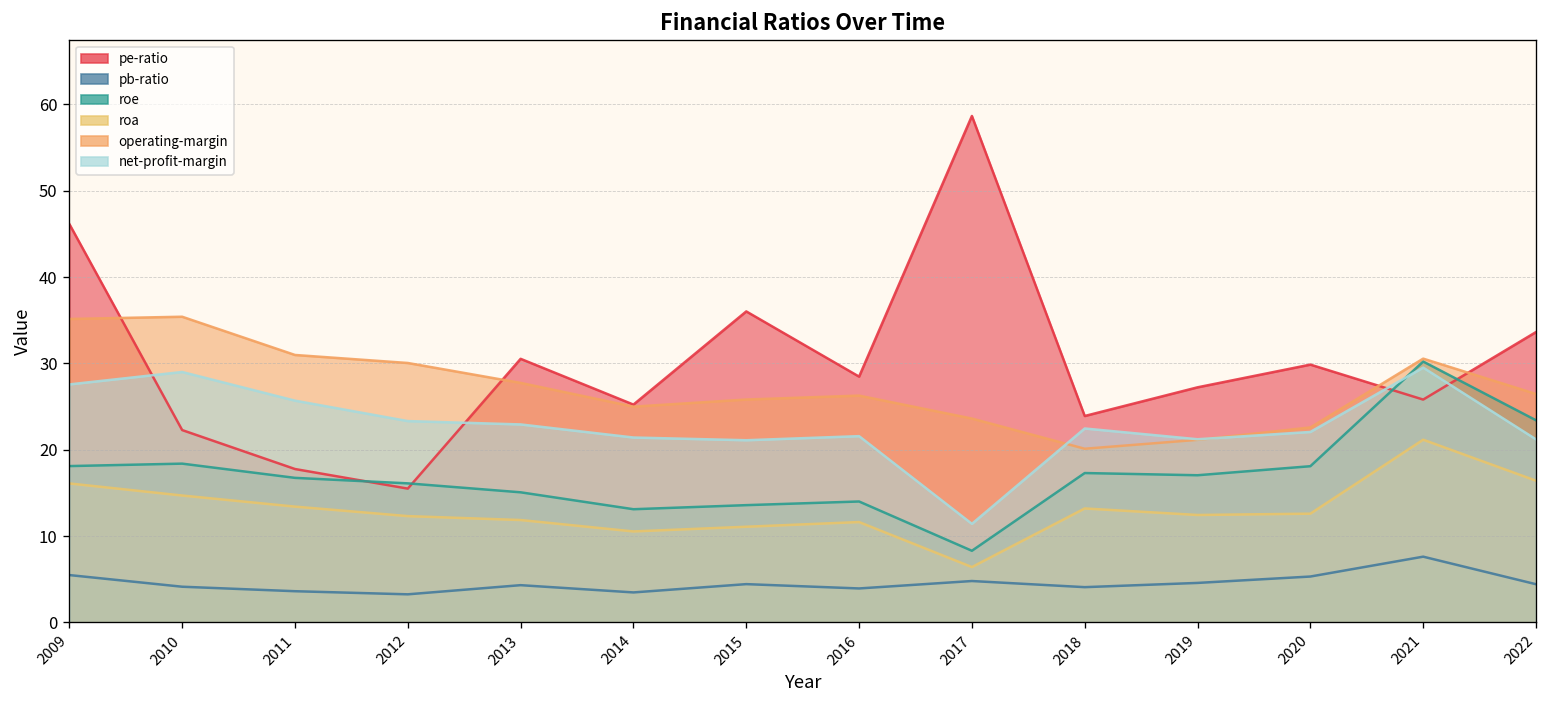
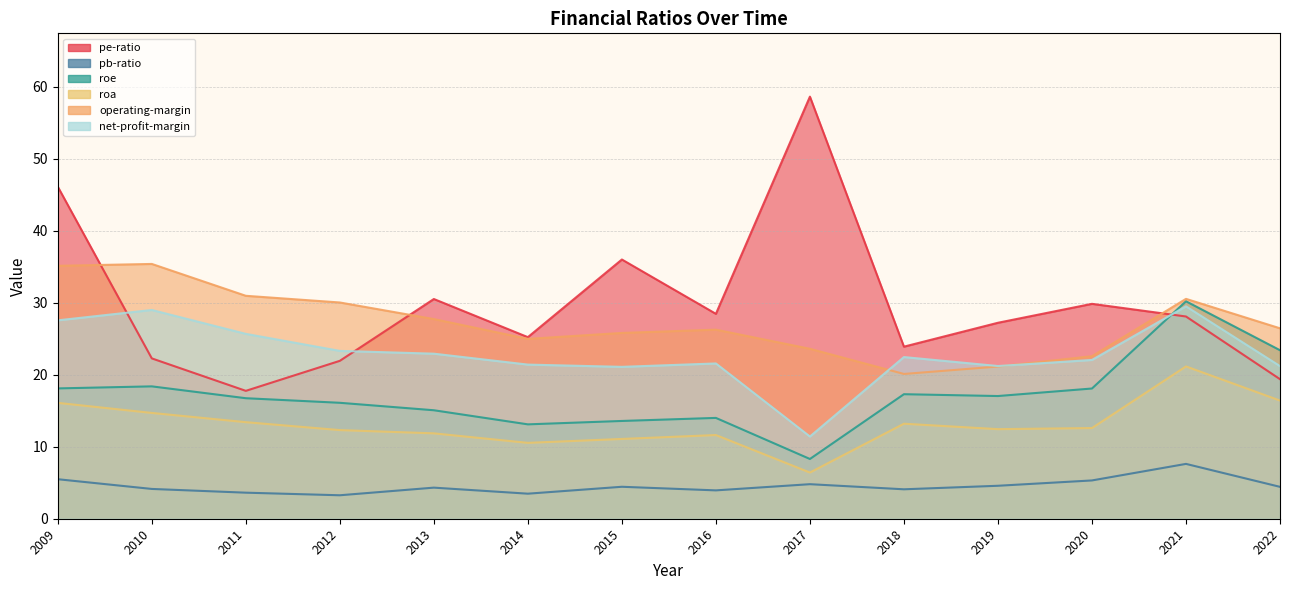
  {
    "pe-ratio": {
      "2009": 46,
      "2010": 22,
      "2011": 18,
-     "2012": 16,
+     "2012": 22,
      "2013": 31,
      "2015": 36,
      "2016": 28,
      "2017": 59,
      "2018": 24,
      "2019": 27,
      "2020": 30,
-     "2021": 26,
-     "2022": 34
+     "2021": 28,
+     "2022": 19
    },
    "net-profit-margin": {
      "2009": 28,
      "2010": 29,
      "2011": 26,
      "2012": 23,
      "2013": 23,
      "2014": 21,
      "2015": 21,
      "2016": 22,
      "2017": 11,
      "2018": 22,
      "2020": 22,
      "2021": 30,
      "2022": 21
    }
  }
